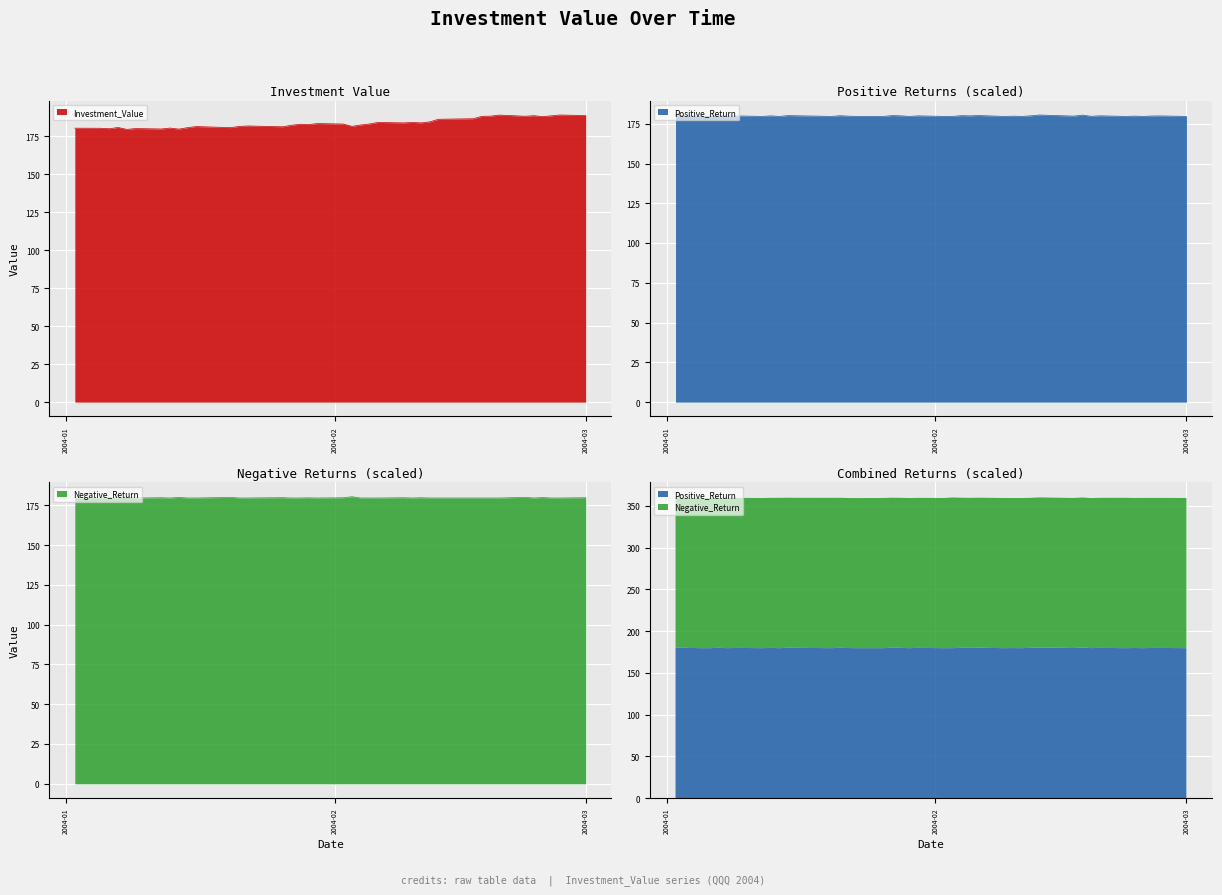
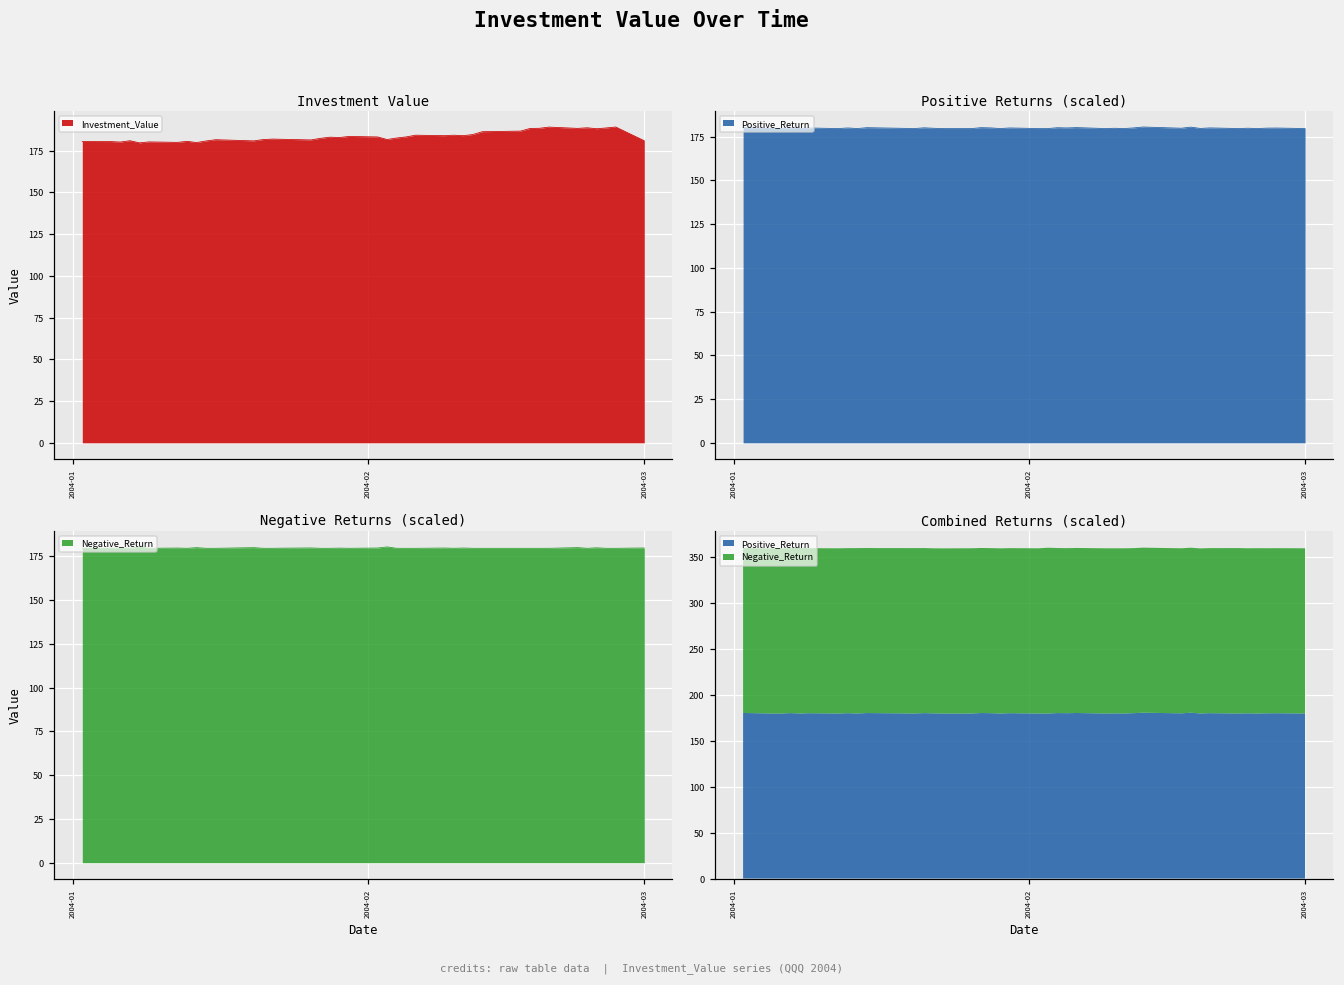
  {
    "Investment Value": {
-     "2004-03": 189
+     "2004-03": 181
    },
    "Positive Returns (scaled)": {
      "2004-03": 180
    },
    "Negative Returns (scaled)": {
      "2004-03": 180
    },
    "Combined Returns (scaled)": {
      "Positive_Return": {
        "2004-03": 180
      },
      "Negative_Return": {
        "2004-03": 180
      }
    }
  }
